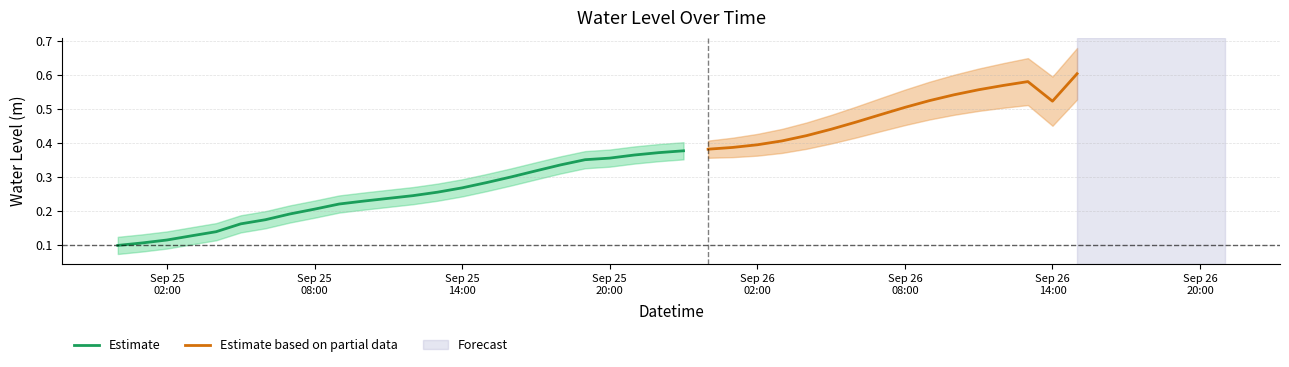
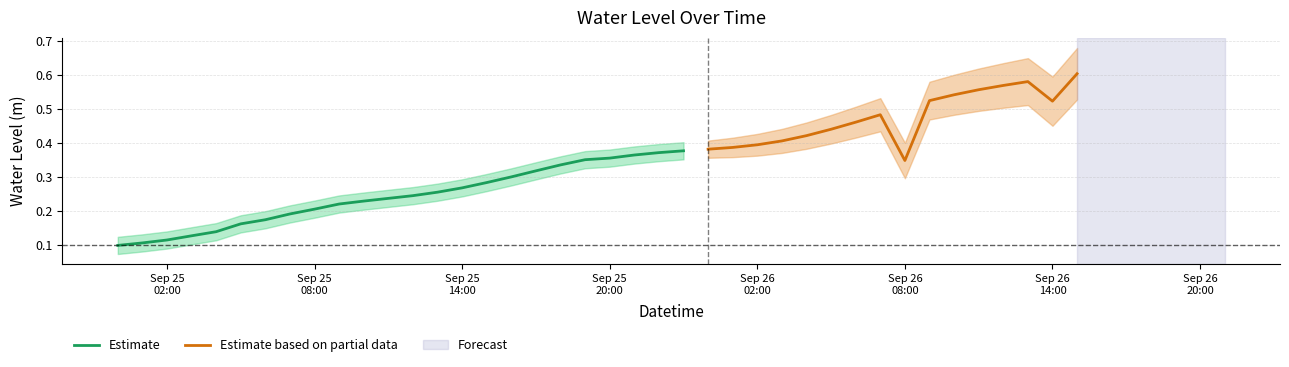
  {
    "Estimate based on partial data": {
      "Sep 26 02:00": 0.39,
-     "Sep 26 08:00": 0.50,
+     "Sep 26 08:00": 0.35,
      "Sep 26 14:00": 0.52
    }
  }
